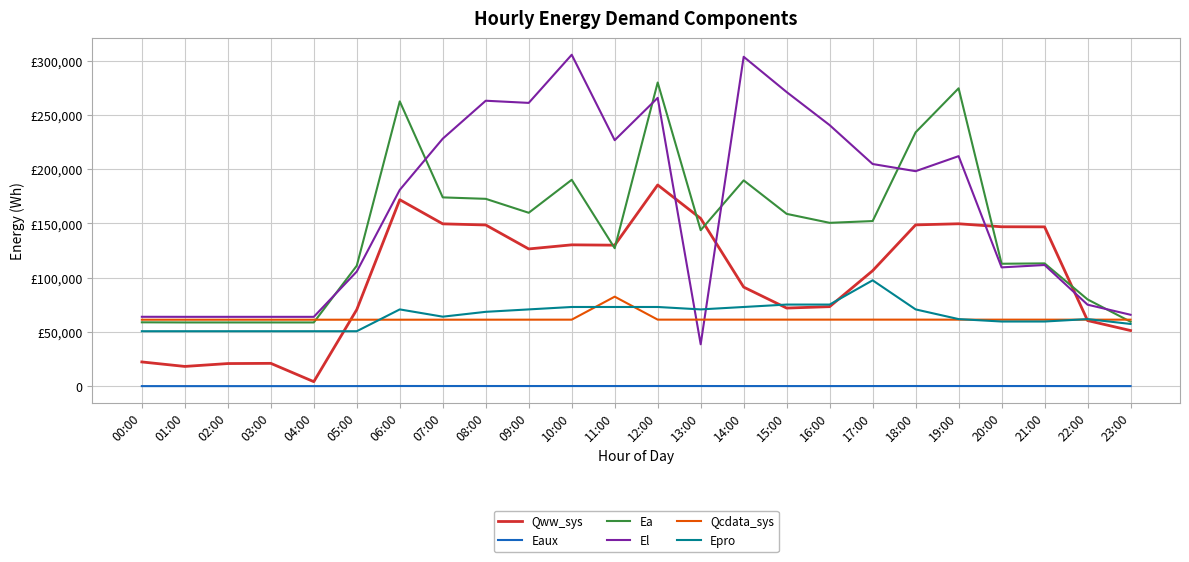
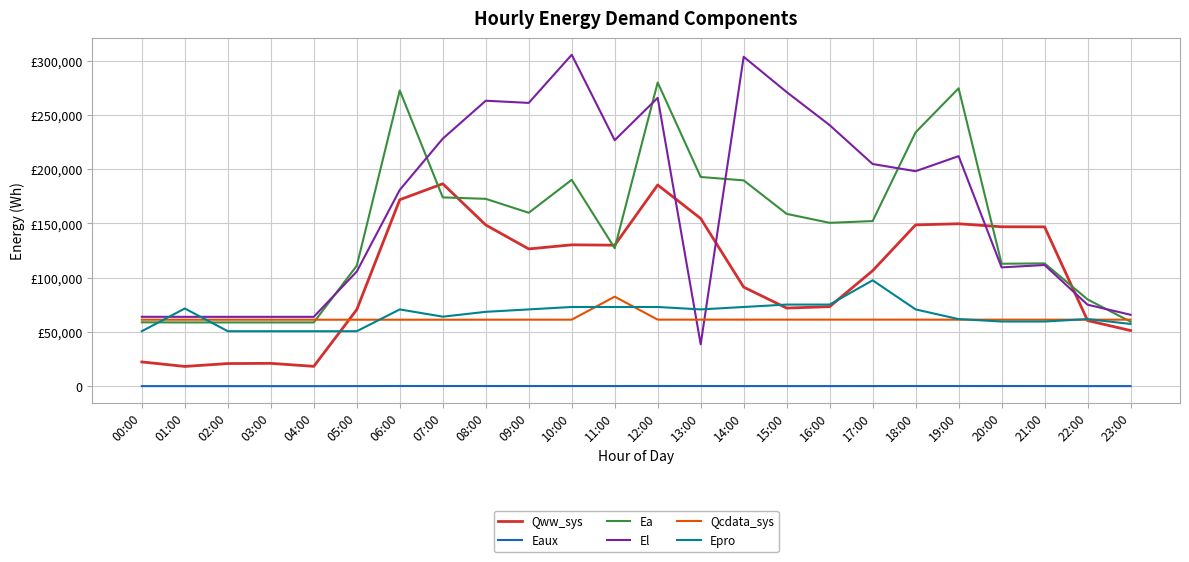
  {
    "Qww_sys": {
      "00:00": "£22,000",
      "01:00": "£18,000",
      "02:00": "£21,000",
      "03:00": "£21,000",
-     "04:00": "£4,000",
+     "04:00": "£18,000",
      "05:00": "£71,000",
      "06:00": "£172,000",
-     "07:00": "£150,000",
+     "07:00": "£187,000",
      "08:00": "£149,000",
      "09:00": "£127,000",
      "10:00": "£130,000",
      "11:00": "£130,000",
      "12:00": "£186,000",
      "13:00": "£155,000",
      "14:00": "£91,000",
      "15:00": "£72,000",
      "17:00": "£106,000",
      "18:00": "£149,000",
      "19:00": "£150,000",
      "20:00": "£147,000",
      "21:00": "£147,000",
      "23:00": "£51,000"
    },
    "Eaux": {
      "00:00": "£0",
      "01:00": "£0",
      "02:00": "£0",
      "03:00": "£0",
      "04:00": "£0",
      "05:00": "£0",
      "06:00": "£0",
      "07:00": "£0",
      "08:00": "£0",
      "09:00": "£0",
      "10:00": "£0",
      "11:00": "£0",
      "12:00": "£0",
      "13:00": "£0",
      "14:00": "£0",
      "15:00": "£0",
      "16:00": "£0",
      "17:00": "£0",
      "18:00": "£0",
      "19:00": "£0",
      "20:00": "£0",
      "21:00": "£0",
      "22:00": "£0",
      "23:00": "£0"
    },
    "Ea": {
      "00:00": "£59,000",
      "01:00": "£59,000",
      "02:00": "£59,000",
      "03:00": "£59,000",
      "04:00": "£59,000",
      "05:00": "£111,000",
-     "06:00": "£263,000",
+     "06:00": "£273,000",
      "07:00": "£174,000",
      "08:00": "£173,000",
      "09:00": "£160,000",
      "10:00": "£190,000",
      "11:00": "£127,000",
      "12:00": "£280,000",
-     "13:00": "£144,000",
+     "13:00": "£193,000",
      "14:00": "£190,000",
      "15:00": "£159,000",
      "16:00": "£151,000",
      "17:00": "£152,000",
      "18:00": "£234,000",
      "19:00": "£275,000",
      "20:00": "£113,000",
      "22:00": "£80,000"
    },
    "El": {
      "00:00": "£64,000",
      "01:00": "£64,000",
      "02:00": "£64,000",
      "03:00": "£64,000",
      "04:00": "£64,000",
      "05:00": "£106,000",
      "06:00": "£181,000",
      "07:00": "£228,000",
      "08:00": "£263,000",
      "09:00": "£261,000",
      "10:00": "£306,000",
      "11:00": "£227,000",
      "12:00": "£266,000",
      "13:00": "£39,000",
      "14:00": "£304,000",
      "15:00": "£271,000",
      "16:00": "£241,000",
      "17:00": "£205,000",
      "18:00": "£198,000",
      "19:00": "£212,000",
      "20:00": "£110,000",
      "22:00": "£75,000",
      "23:00": "£66,000"
    },
    "Qcdata_sys": {
      "00:00": "£61,000",
      "01:00": "£61,000",
      "02:00": "£61,000",
      "03:00": "£61,000",
      "04:00": "£61,000",
      "05:00": "£61,000",
      "06:00": "£61,000",
      "07:00": "£61,000",
      "08:00": "£61,000",
      "09:00": "£61,000",
      "10:00": "£61,000",
      "11:00": "£82,000",
      "12:00": "£61,000",
      "13:00": "£61,000",
      "14:00": "£61,000",
      "15:00": "£61,000",
      "16:00": "£61,000",
      "17:00": "£61,000",
      "18:00": "£61,000"
    },
    "Epro": {
      "00:00": "£51,000",
-     "01:00": "£51,000",
+     "01:00": "£72,000",
      "02:00": "£51,000",
      "03:00": "£51,000",
      "04:00": "£51,000",
      "05:00": "£51,000",
      "06:00": "£71,000",
      "07:00": "£64,000",
      "08:00": "£69,000",
      "09:00": "£71,000",
      "10:00": "£73,000",
      "11:00": "£73,000",
      "12:00": "£73,000",
      "13:00": "£71,000",
      "14:00": "£73,000",
      "15:00": "£75,000",
      "17:00": "£98,000",
      "18:00": "£71,000"
    }
  }
